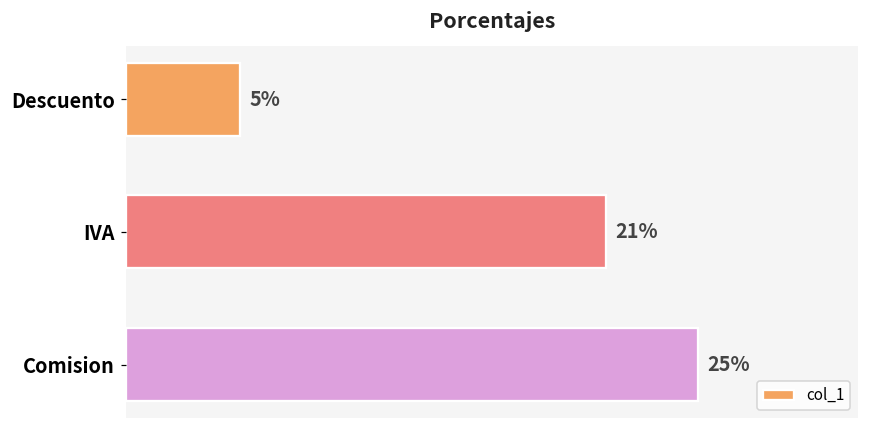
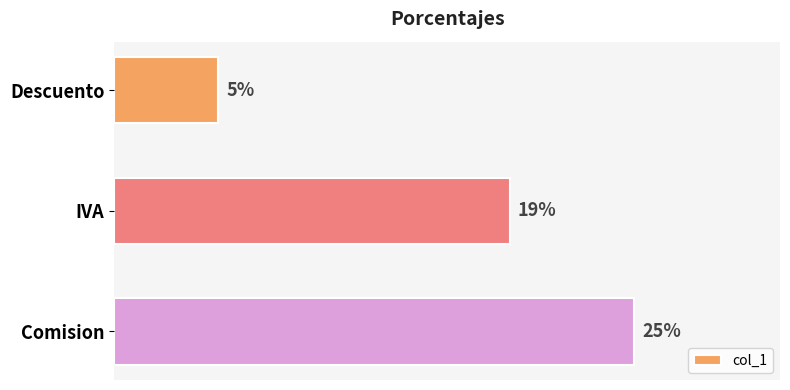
  {
    "Descuento": "5%",
-   "IVA": "21%",
+   "IVA": "19%",
    "Comision": "25%"
  }
